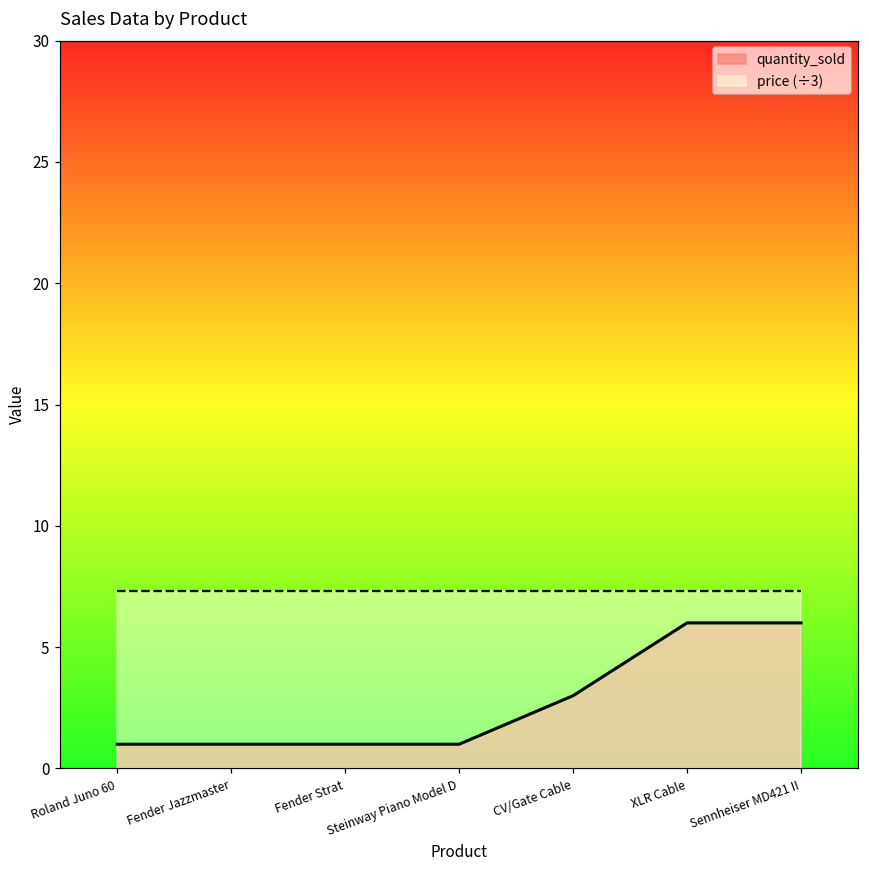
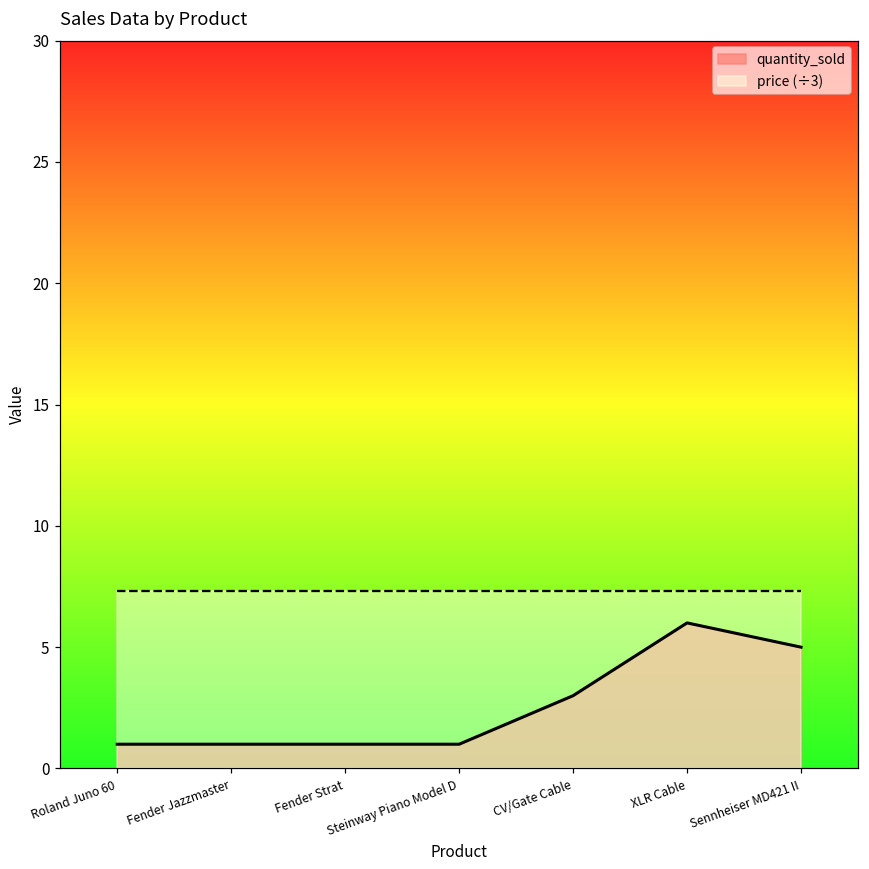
  {
    "quantity_sold": {
      "Roland Juno 60": 1,
      "Fender Jazzmaster": 1,
      "Fender Strat": 1,
      "Steinway Piano Model D": 1,
      "CV/Gate Cable": 3,
      "XLR Cable": 6,
-     "Sennheiser MD421 II": 6
+     "Sennheiser MD421 II": 5
    },
    "price (÷3)": {
      "Roland Juno 60": 7.3,
      "Fender Jazzmaster": 7.3,
      "Fender Strat": 7.3,
      "Steinway Piano Model D": 7.3,
      "CV/Gate Cable": 7.3,
      "XLR Cable": 7.3,
      "Sennheiser MD421 II": 7.3
    }
  }
